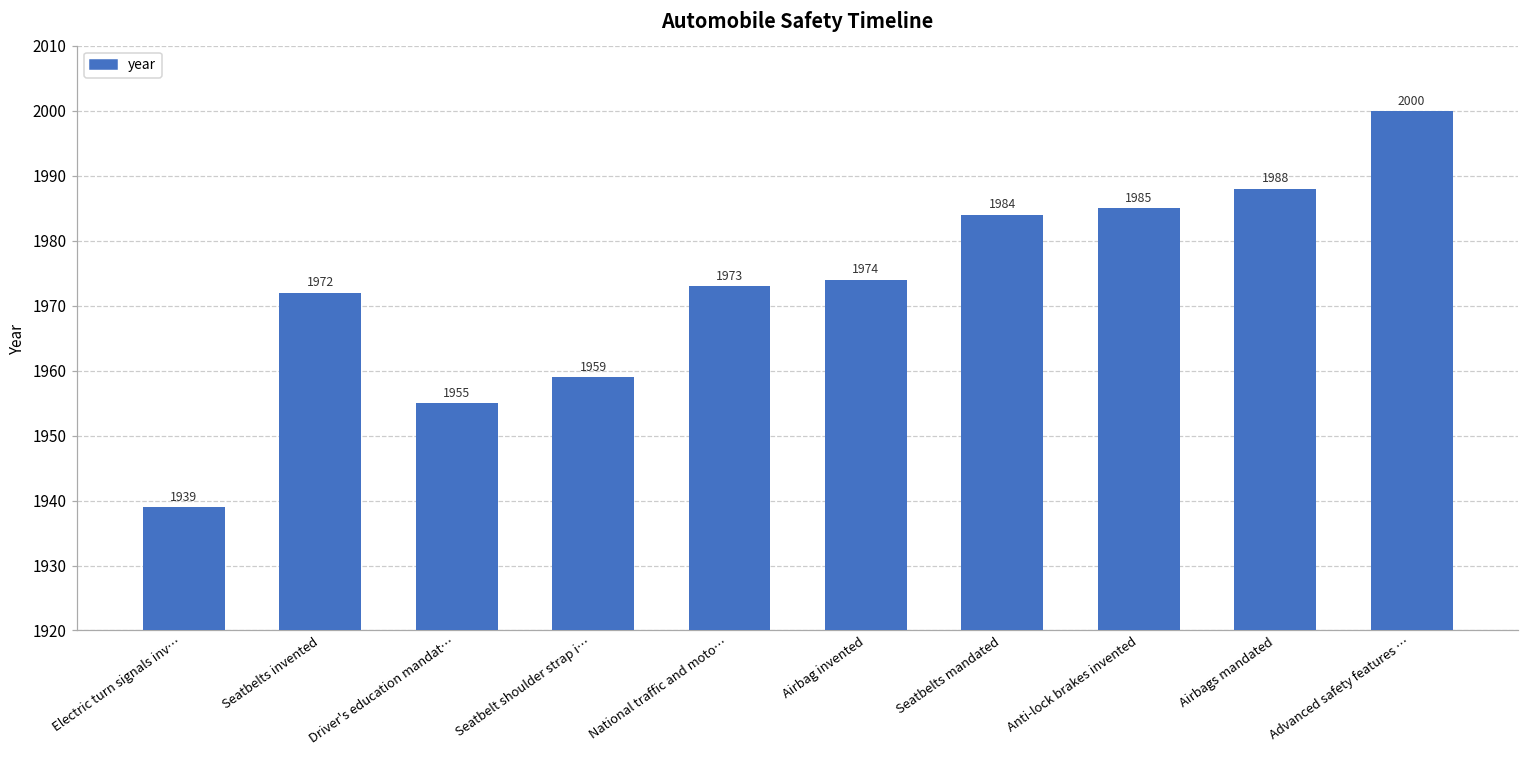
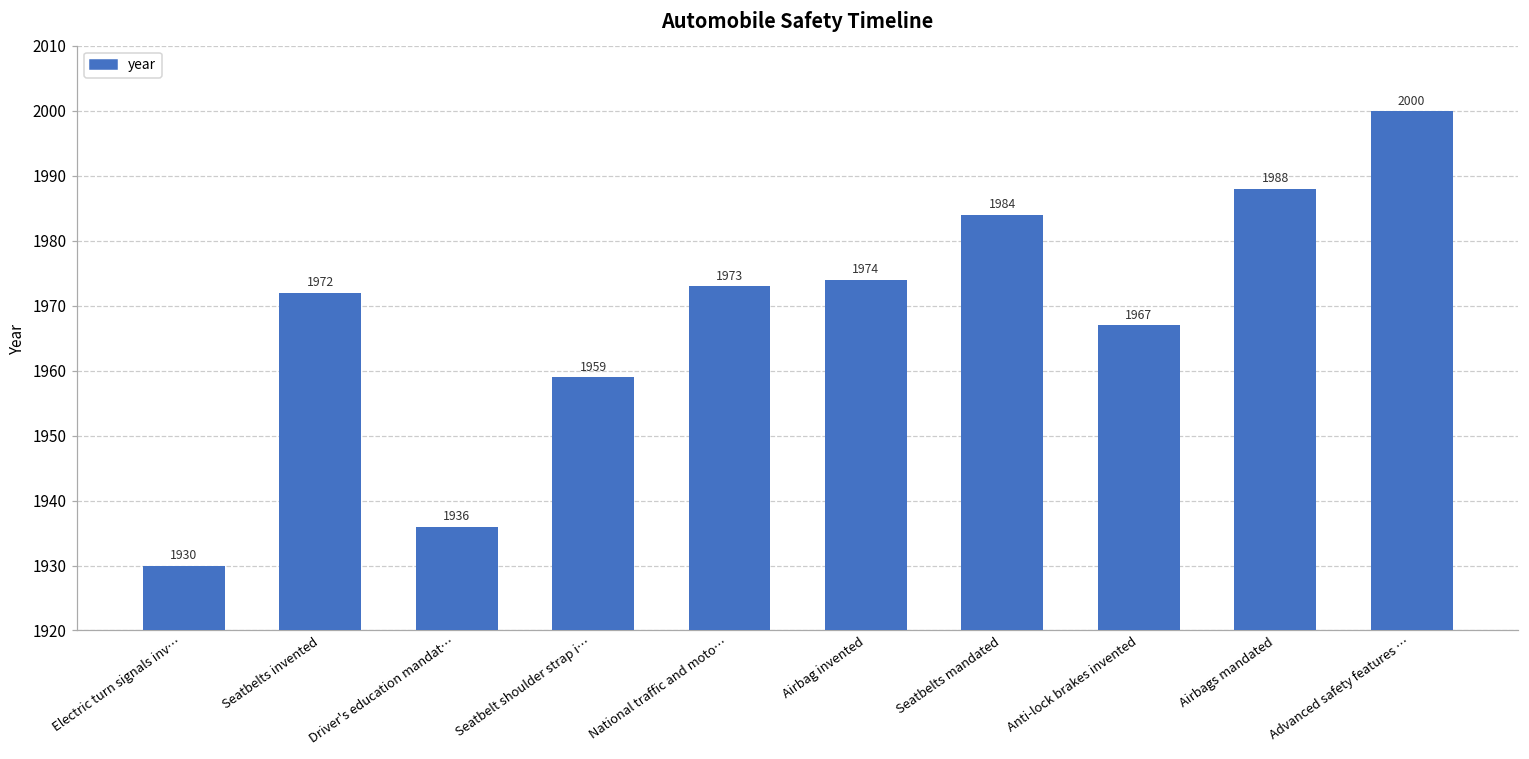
  {
-   "Electric turn signals inv…": 1939,
+   "Electric turn signals inv…": 1930,
    "Seatbelts invented": 1972,
-   "Driver's education mandat…": 1955,
+   "Driver's education mandat…": 1936,
    "Seatbelt shoulder strap i…": 1959,
    "National traffic and moto…": 1973,
    "Airbag invented": 1974,
    "Seatbelts mandated": 1984,
-   "Anti-lock brakes invented": 1985,
+   "Anti-lock brakes invented": 1967,
    "Airbags mandated": 1988,
    "Advanced safety features …": 2000
  }
